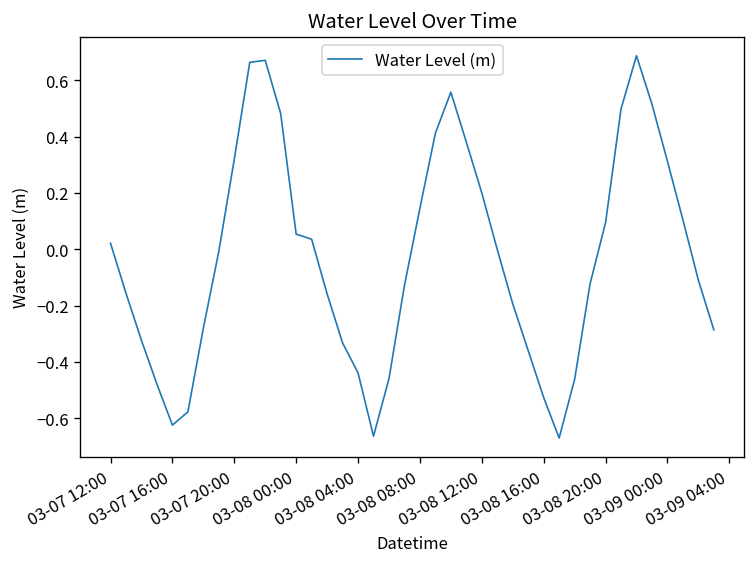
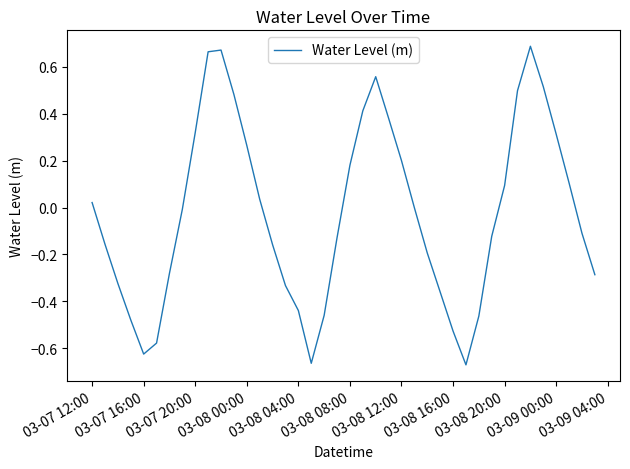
  {
    "03-07 12:00": 0.02,
    "03-07 16:00": -0.62,
    "03-07 20:00": 0.32,
-   "03-08 00:00": 0.05,
+   "03-08 00:00": 0.26,
    "03-08 04:00": -0.44,
-   "03-08 08:00": 0.15,
+   "03-08 08:00": 0.18,
    "03-08 12:00": 0.20,
    "03-08 16:00": -0.53,
    "03-08 20:00": 0.09,
    "03-09 00:00": 0.31
  }
